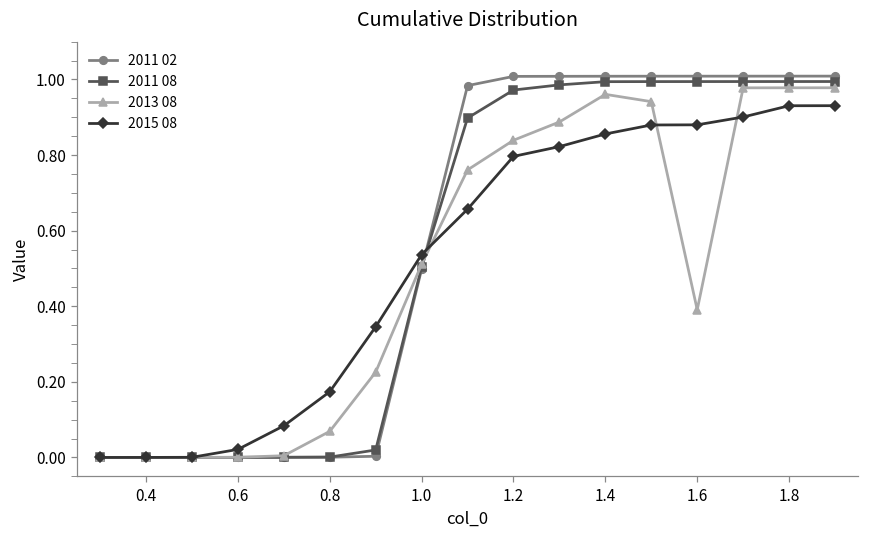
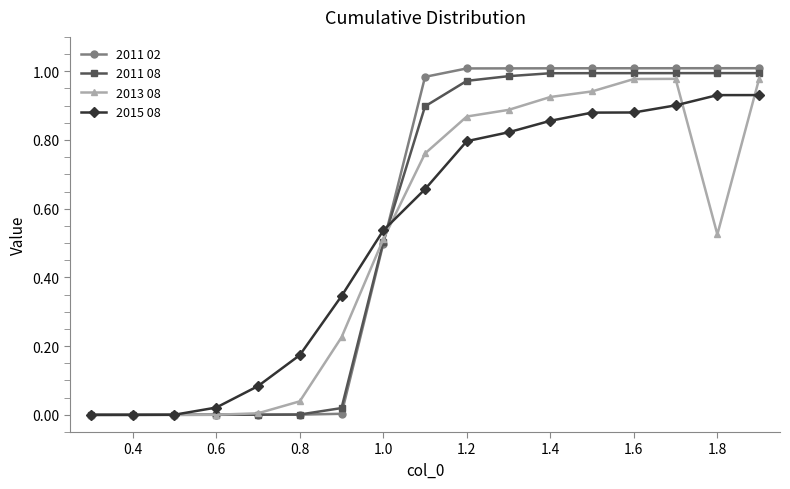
  {
    "2011 02": {
      "1.2": 1.01,
      "1.4": 1.01,
      "1.6": 1.01,
      "1.8": 1.01
    },
    "2013 08": {
-     "0.8": 0.07,
+     "0.8": 0.04,
      "1.0": 0.51,
-     "1.2": 0.84,
-     "1.4": 0.96,
-     "1.6": 0.39,
-     "1.8": 0.98
+     "1.2": 0.87,
+     "1.4": 0.93,
+     "1.6": 0.98,
+     "1.8": 0.53
    }
  }
